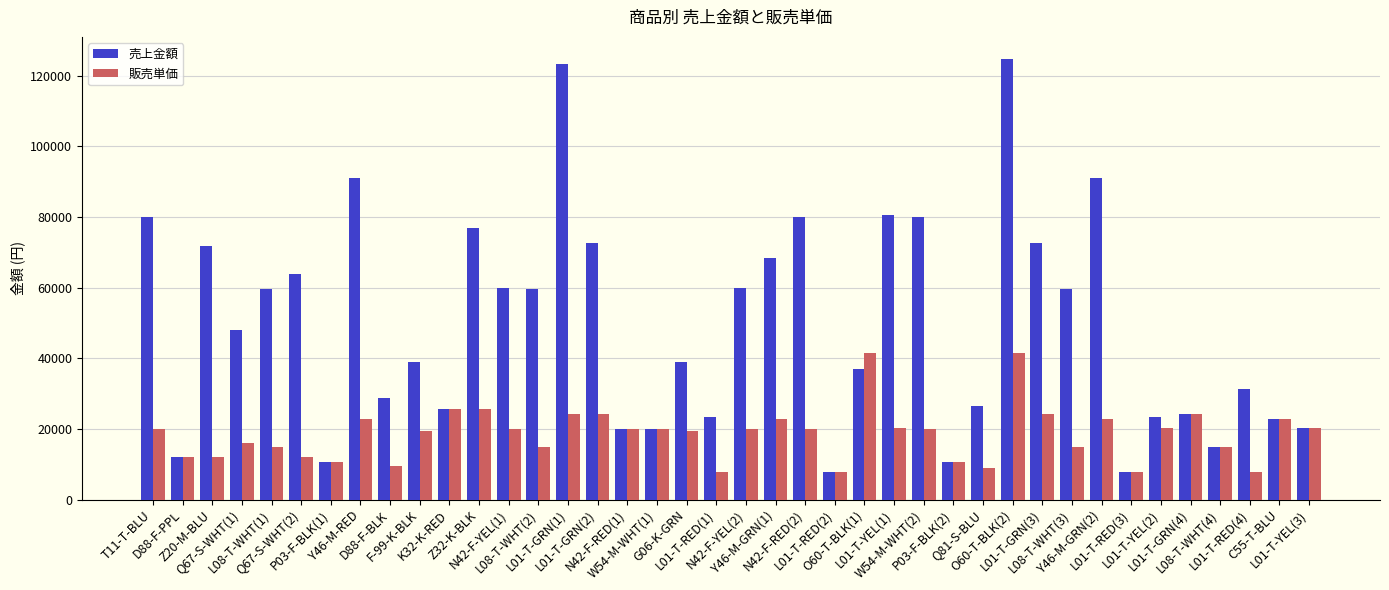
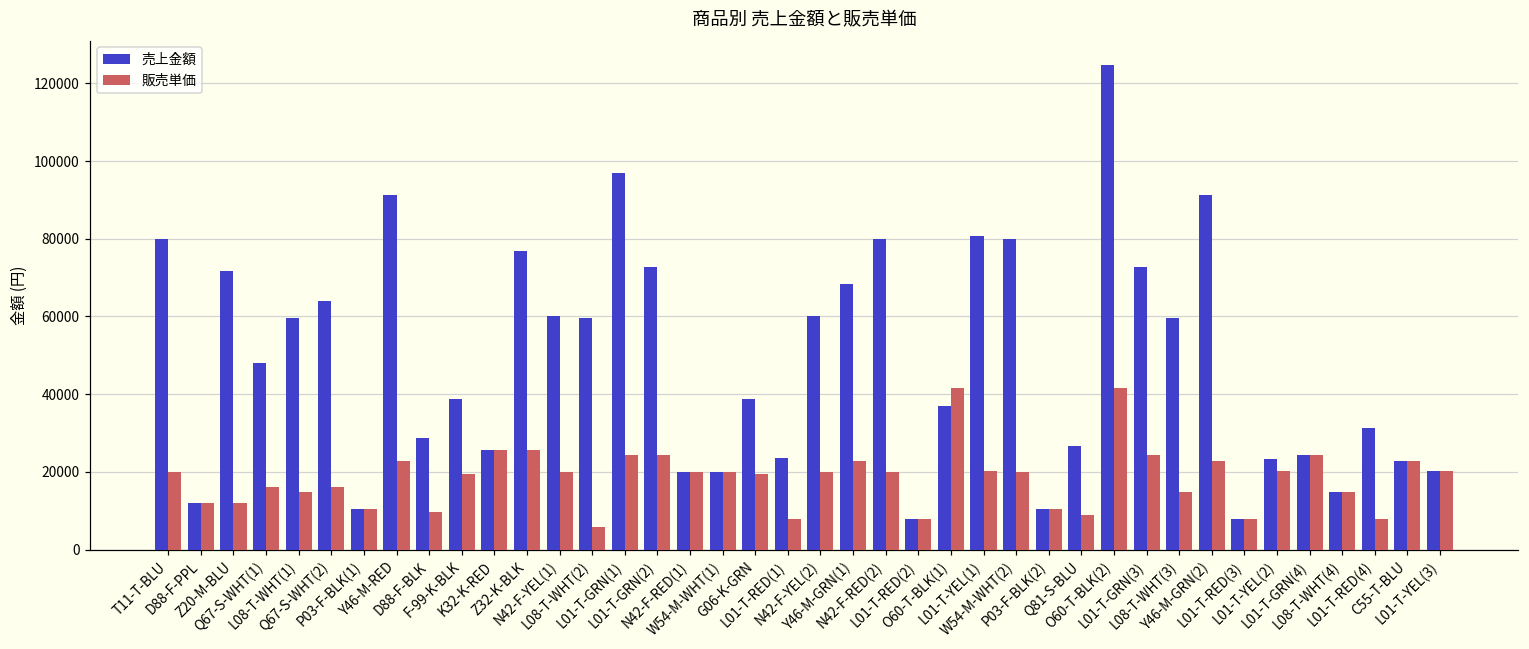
  {
    "売上金額": {
      "T11-T-BLU": 80000,
      "D88-F-PPL": 12000,
      "Z20-M-BLU": 72000,
      "Q67-S-WHT(1)": 48000,
      "L08-T-WHT(1)": 60000,
      "Q67-S-WHT(2)": 64000,
      "P03-F-BLK(1)": 11000,
      "Y46-M-RED": 91000,
      "D88-F-BLK": 29000,
      "F-99-K-BLK": 39000,
      "K32-K-RED": 26000,
      "Z32-K-BLK": 77000,
      "N42-F-YEL(1)": 60000,
      "L08-T-WHT(2)": 60000,
-     "L01-T-GRN(1)": 123000,
+     "L01-T-GRN(1)": 97000,
      "L01-T-GRN(2)": 73000,
      "N42-F-RED(1)": 20000,
      "W54-M-WHT(1)": 20000,
      "G06-K-GRN": 39000,
      "L01-T-RED(1)": 24000,
      "N42-F-YEL(2)": 60000,
      "Y46-M-GRN(1)": 68000,
      "N42-F-RED(2)": 80000,
      "L01-T-RED(2)": 8000,
      "O60-T-BLK(1)": 37000,
      "L01-T-YEL(1)": 81000,
      "W54-M-WHT(2)": 80000,
      "P03-F-BLK(2)": 11000,
      "Q81-S-BLU": 27000,
      "O60-T-BLK(2)": 125000,
      "L01-T-GRN(3)": 73000,
      "L08-T-WHT(3)": 60000,
      "Y46-M-GRN(2)": 91000,
      "L01-T-RED(3)": 8000,
      "L01-T-YEL(2)": 23000,
      "L01-T-GRN(4)": 24000,
      "L08-T-WHT(4)": 15000,
      "L01-T-RED(4)": 31000,
      "C55-T-BLU": 23000,
      "L01-T-YEL(3)": 20000
    },
    "販売単価": {
      "T11-T-BLU": 20000,
      "D88-F-PPL": 12000,
      "Z20-M-BLU": 12000,
      "Q67-S-WHT(1)": 16000,
      "L08-T-WHT(1)": 15000,
-     "Q67-S-WHT(2)": 12000,
+     "Q67-S-WHT(2)": 16000,
      "P03-F-BLK(1)": 11000,
      "Y46-M-RED": 23000,
      "D88-F-BLK": 10000,
      "F-99-K-BLK": 19000,
      "K32-K-RED": 26000,
      "Z32-K-BLK": 26000,
      "N42-F-YEL(1)": 20000,
-     "L08-T-WHT(2)": 15000,
+     "L08-T-WHT(2)": 6000,
      "L01-T-GRN(1)": 24000,
      "L01-T-GRN(2)": 24000,
      "N42-F-RED(1)": 20000,
      "W54-M-WHT(1)": 20000,
      "G06-K-GRN": 19000,
      "L01-T-RED(1)": 8000,
      "N42-F-YEL(2)": 20000,
      "Y46-M-GRN(1)": 23000,
      "N42-F-RED(2)": 20000,
      "L01-T-RED(2)": 8000,
      "O60-T-BLK(1)": 42000,
      "L01-T-YEL(1)": 20000,
      "W54-M-WHT(2)": 20000,
      "P03-F-BLK(2)": 11000,
      "Q81-S-BLU": 9000,
      "O60-T-BLK(2)": 42000,
      "L01-T-GRN(3)": 24000,
      "L08-T-WHT(3)": 15000,
      "Y46-M-GRN(2)": 23000,
      "L01-T-RED(3)": 8000,
      "L01-T-YEL(2)": 20000,
      "L01-T-GRN(4)": 24000,
      "L08-T-WHT(4)": 15000,
      "L01-T-RED(4)": 8000,
      "C55-T-BLU": 23000,
      "L01-T-YEL(3)": 20000
    }
  }
